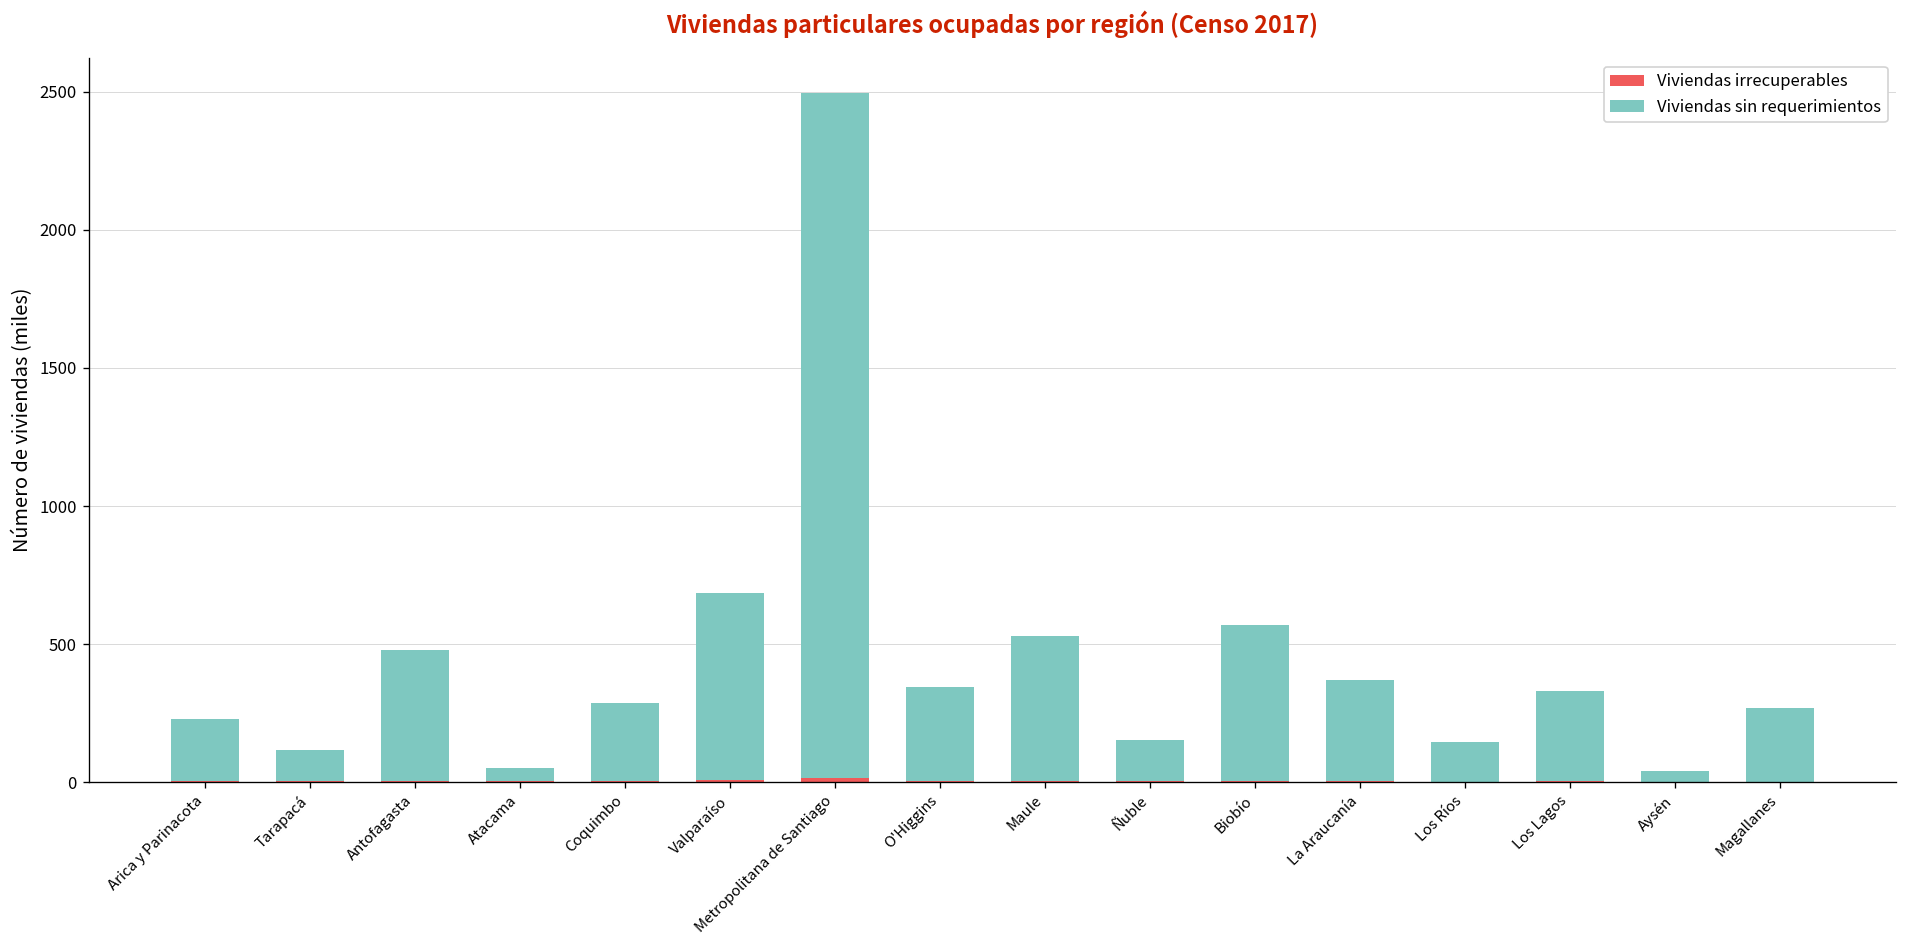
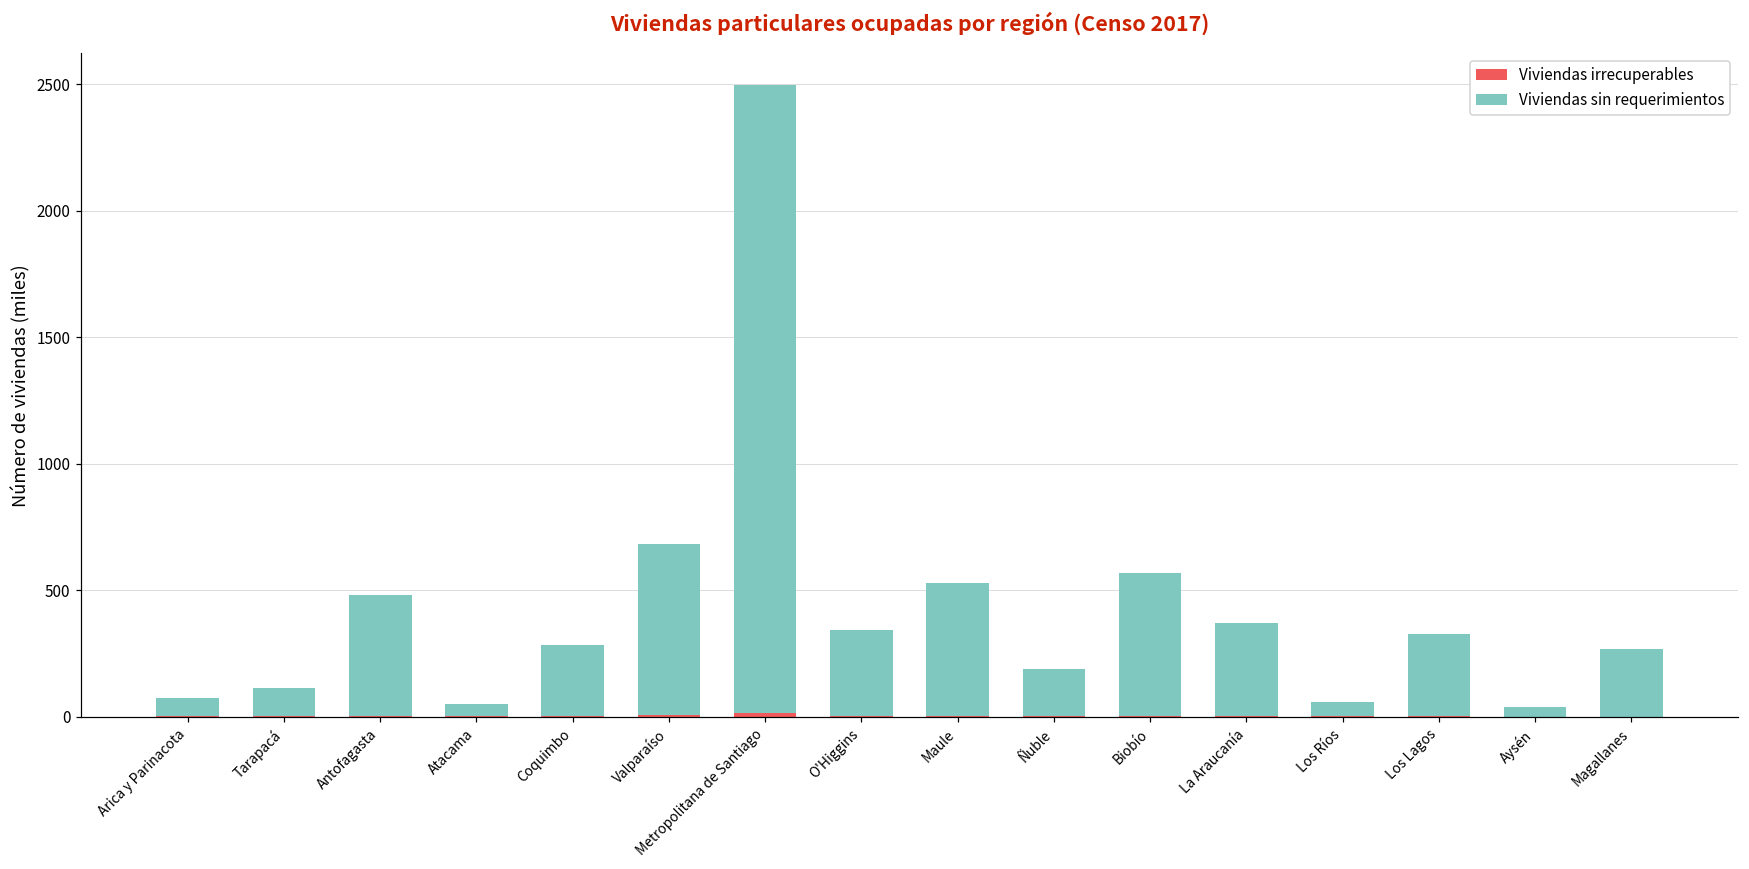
  {
    "Viviendas irrecuperables": {
      "Metropolitana de Santiago": 20
    },
    "Viviendas sin requerimientos": {
-     "Arica y Parinacota": 220,
+     "Arica y Parinacota": 70,
      "Tarapacá": 110,
      "Antofagasta": 470,
      "Atacama": 50,
      "Coquimbo": 280,
      "Valparaíso": 680,
      "Metropolitana de Santiago": 2480,
      "O'Higgins": 340,
      "Maule": 530,
-     "Ñuble": 150,
+     "Ñuble": 190,
      "Biobío": 560,
      "La Araucanía": 370,
-     "Los Ríos": 140,
+     "Los Ríos": 60,
      "Los Lagos": 320,
      "Aysén": 40,
      "Magallanes": 270
    }
  }
